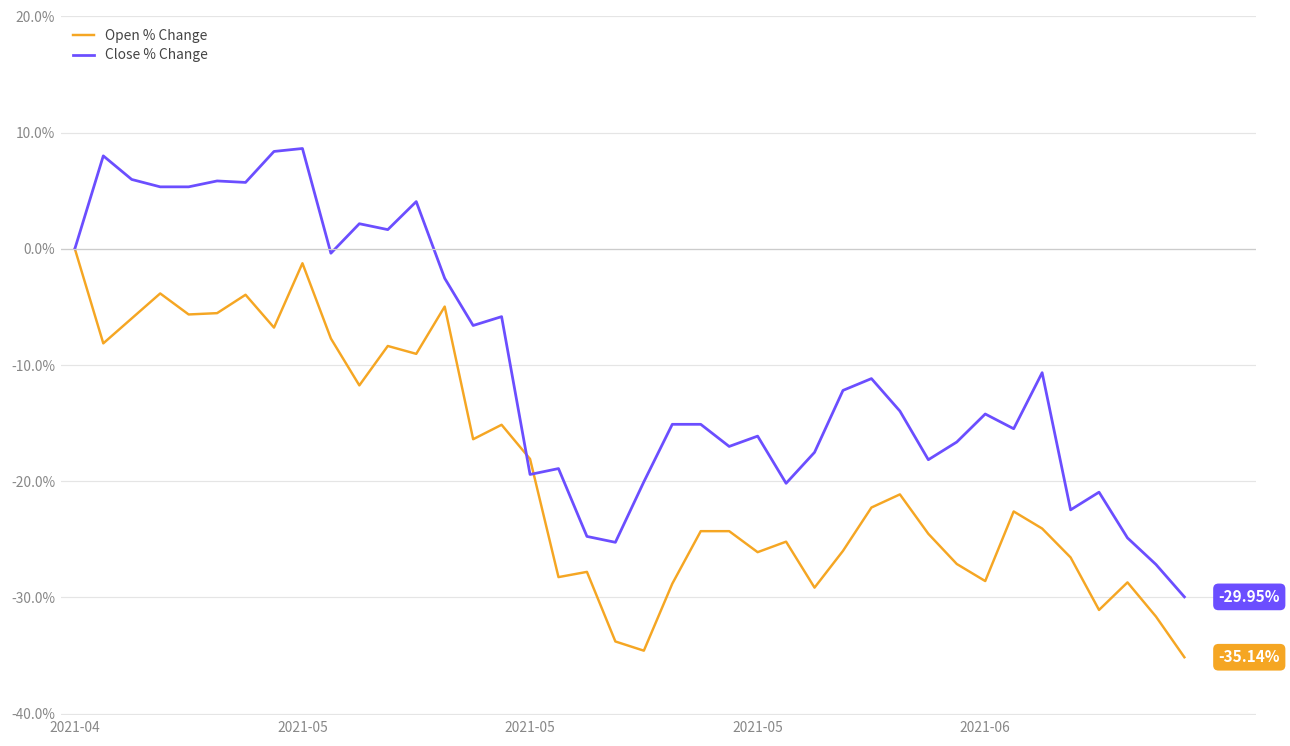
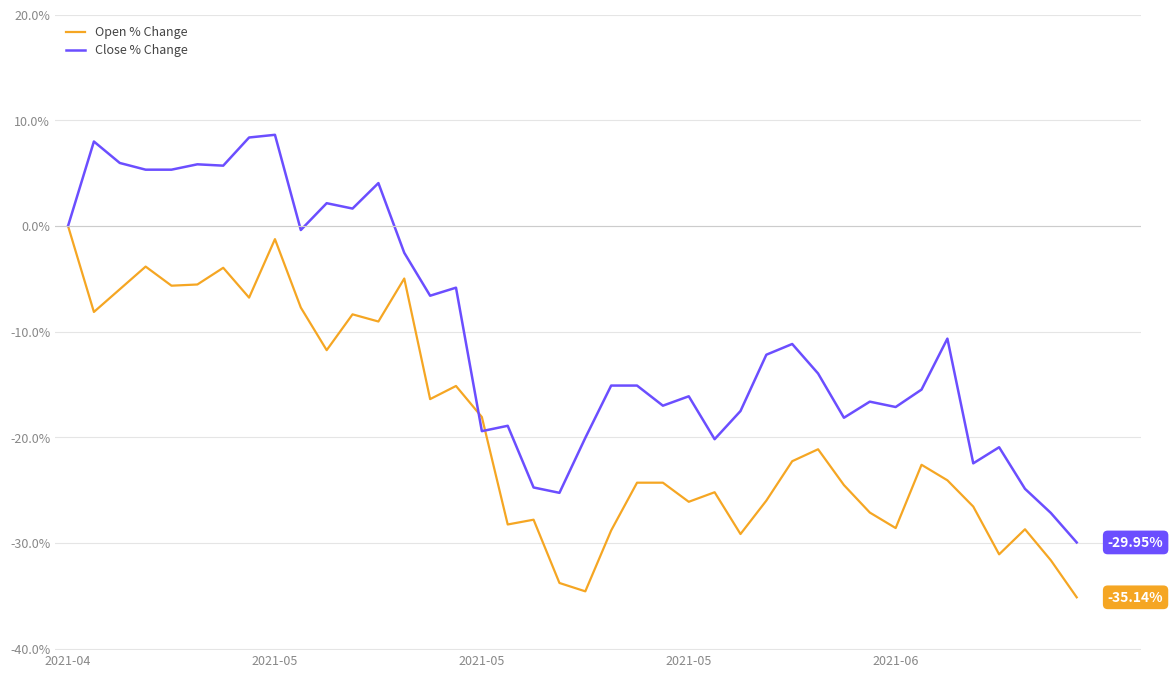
  {
    "Open % Change": {
      "2021-06": "-28.6%"
    },
    "Close % Change": {
-     "2021-06": "-14.2%"
+     "2021-06": "-17.1%"
    }
  }
